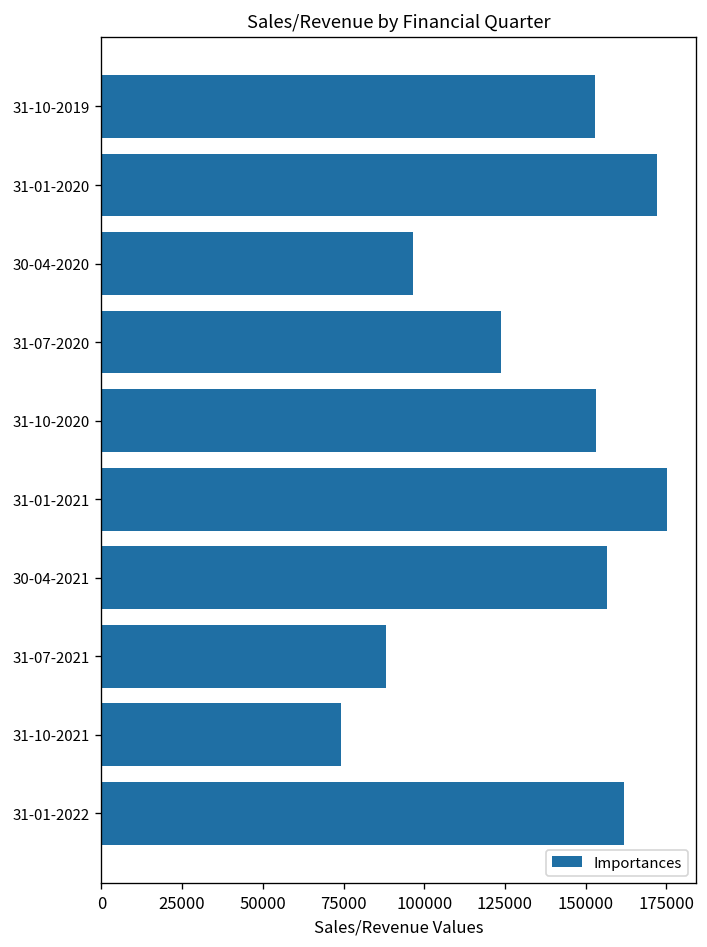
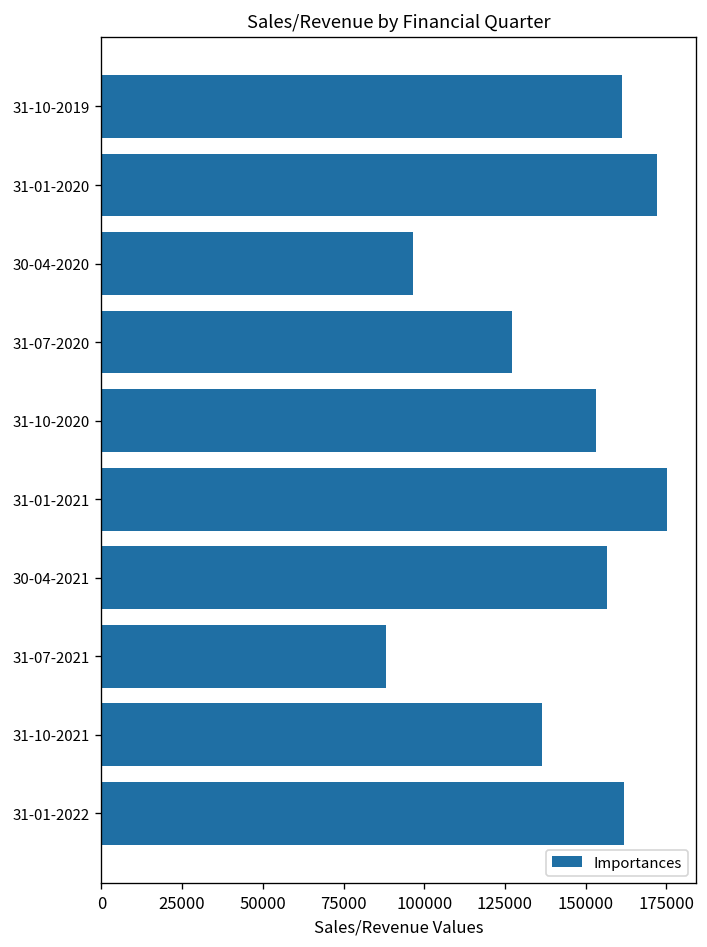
  {
-   "31-10-2019": 153000,
+   "31-10-2019": 161000,
    "31-01-2020": 172000,
    "30-04-2020": 96000,
-   "31-07-2020": 124000,
+   "31-07-2020": 127000,
    "31-10-2020": 153000,
    "31-01-2021": 175000,
    "30-04-2021": 156000,
    "31-07-2021": 88000,
-   "31-10-2021": 74000,
+   "31-10-2021": 136000,
    "31-01-2022": 162000
  }
